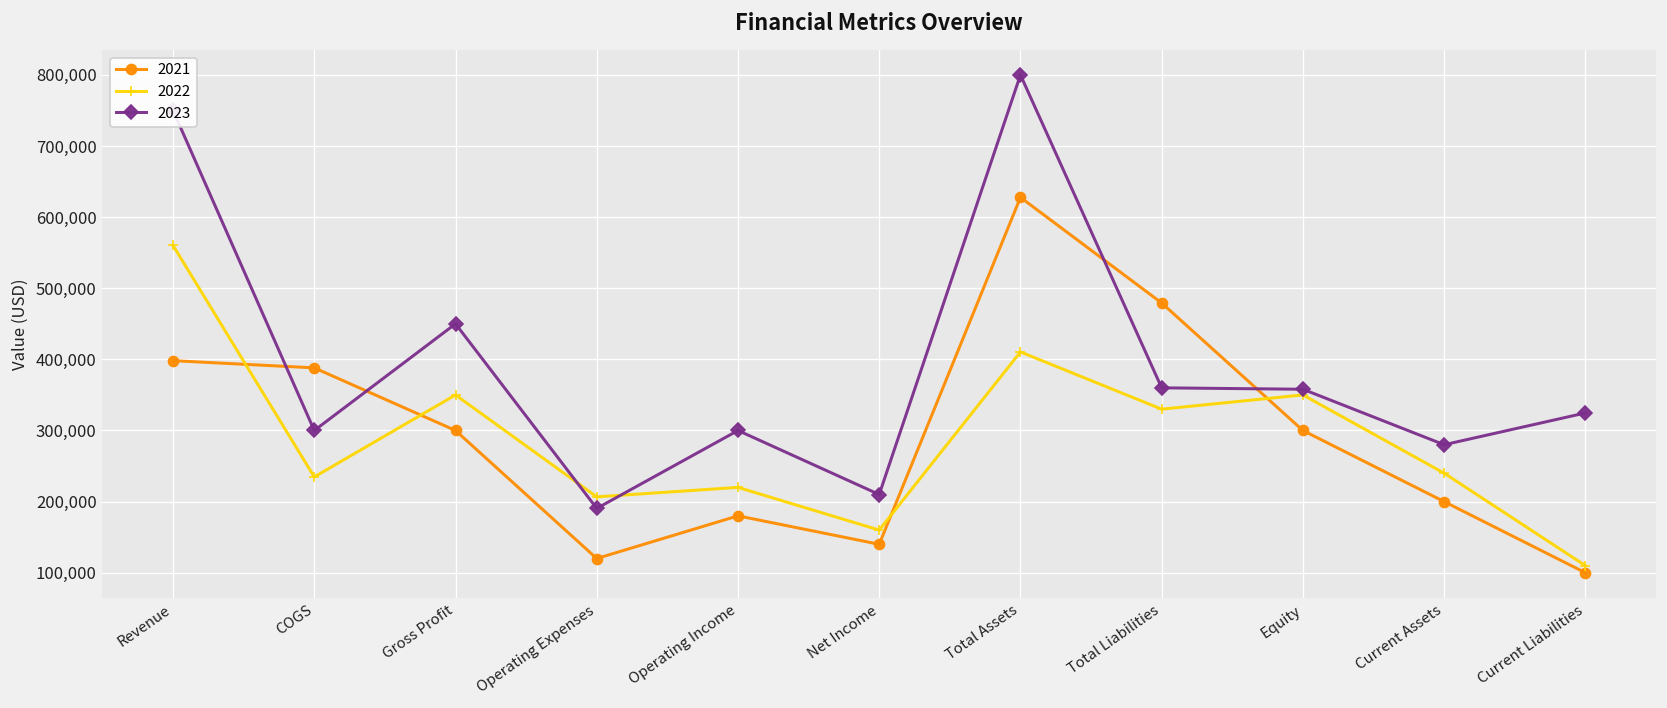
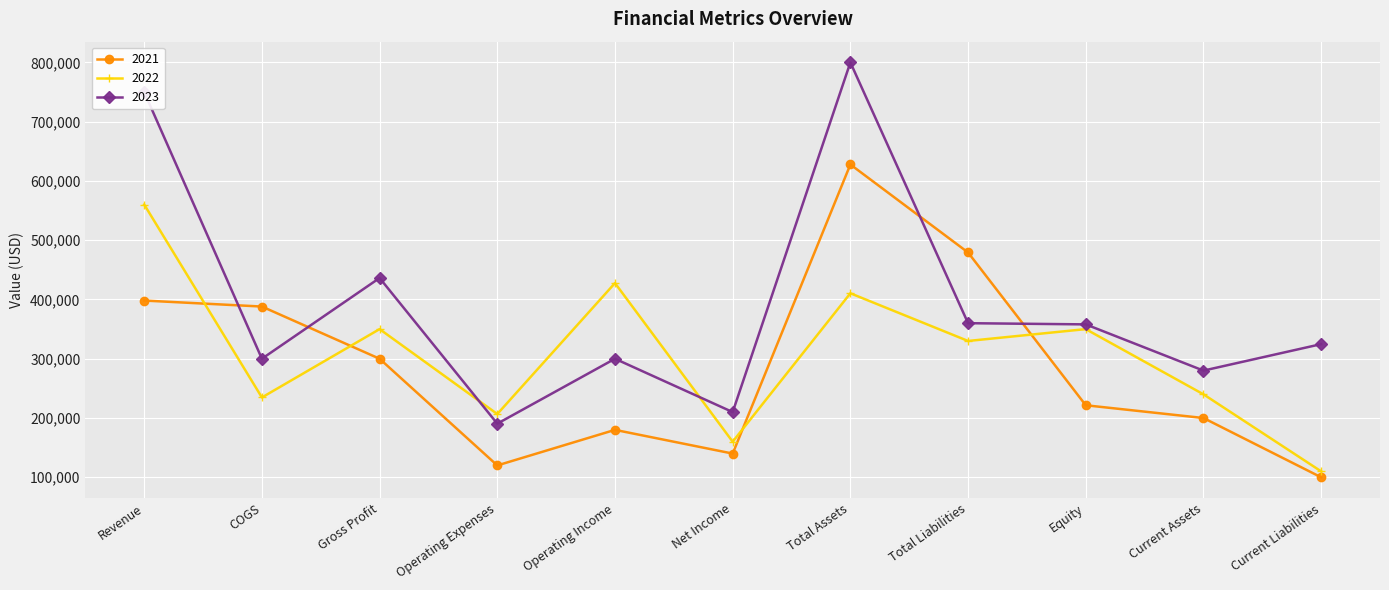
  {
    "2021": {
      "Revenue": "400,000",
      "COGS": "390,000",
      "Gross Profit": "300,000",
      "Operating Expenses": "120,000",
      "Operating Income": "180,000",
      "Net Income": "140,000",
      "Total Assets": "630,000",
      "Total Liabilities": "480,000",
-     "Equity": "300,000",
+     "Equity": "220,000",
      "Current Assets": "200,000",
      "Current Liabilities": "100,000"
    },
    "2022": {
      "Revenue": "560,000",
      "COGS": "230,000",
      "Gross Profit": "350,000",
      "Operating Expenses": "210,000",
-     "Operating Income": "220,000",
+     "Operating Income": "430,000",
      "Net Income": "160,000",
      "Total Assets": "410,000",
      "Total Liabilities": "330,000",
      "Equity": "350,000",
      "Current Assets": "240,000",
      "Current Liabilities": "110,000"
    },
    "2023": {
      "COGS": "300,000",
-     "Gross Profit": "450,000",
+     "Gross Profit": "440,000",
      "Operating Expenses": "190,000",
      "Operating Income": "300,000",
      "Net Income": "210,000",
      "Total Assets": "800,000",
      "Total Liabilities": "360,000",
      "Equity": "360,000",
      "Current Assets": "280,000",
      "Current Liabilities": "320,000"
    }
  }
